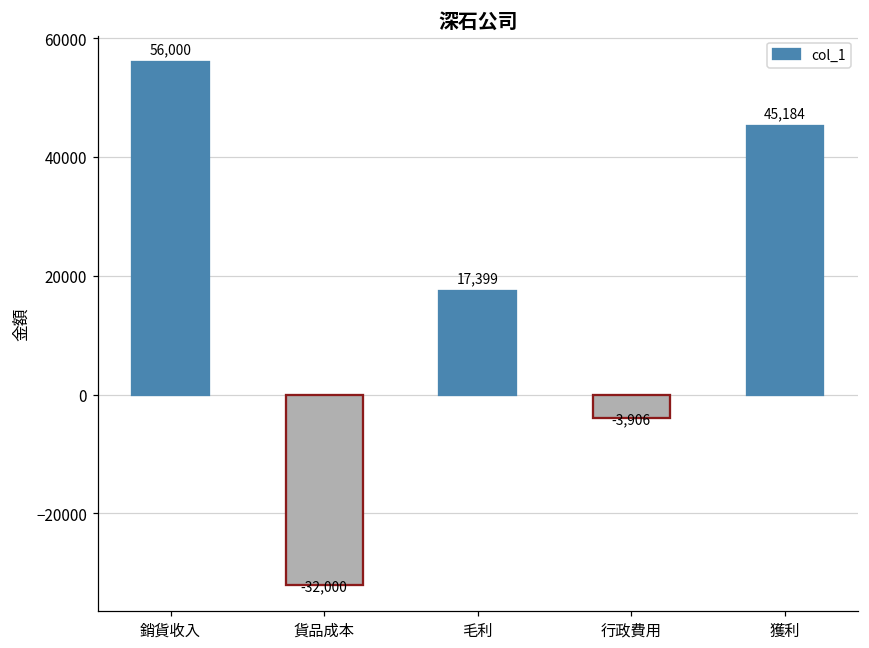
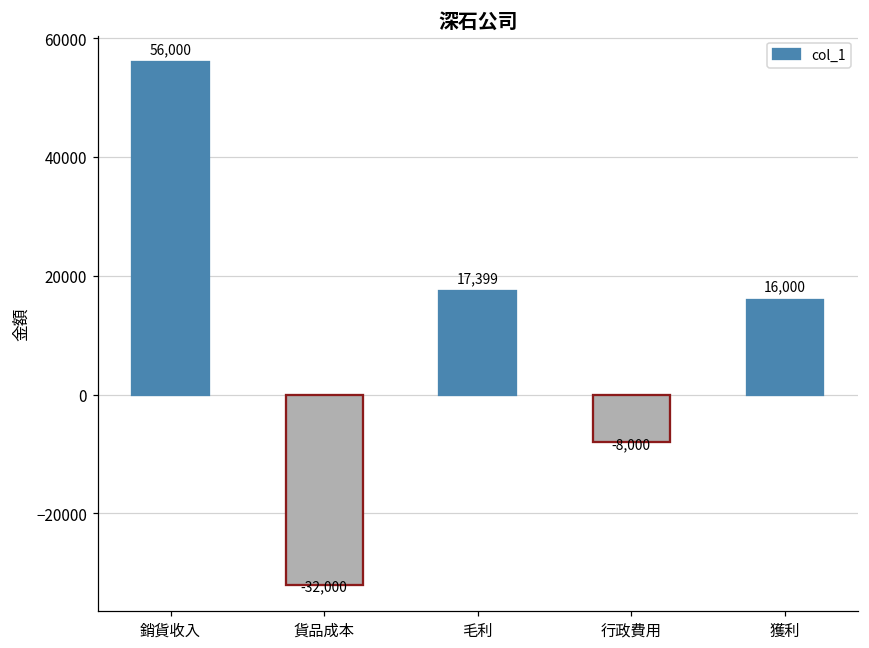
  {
    "銷貨收入": "56,000",
    "貨品成本": "-32,000",
    "毛利": "17,399",
-   "行政費用": "-3,906",
-   "獲利": "45,184"
+   "行政費用": "-8,000",
+   "獲利": "16,000"
  }
